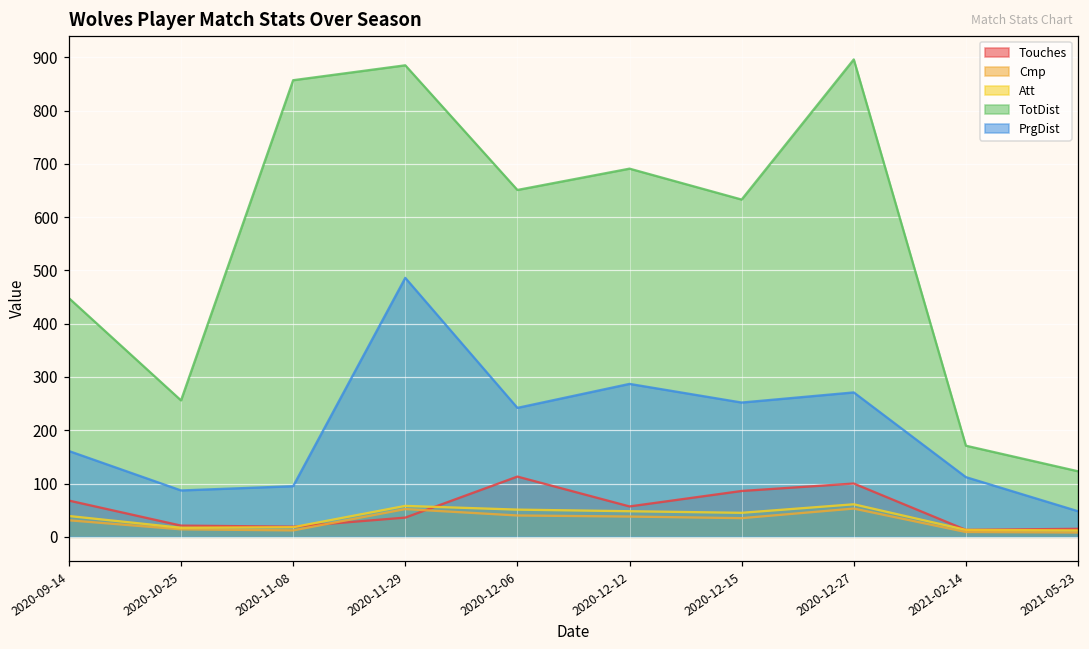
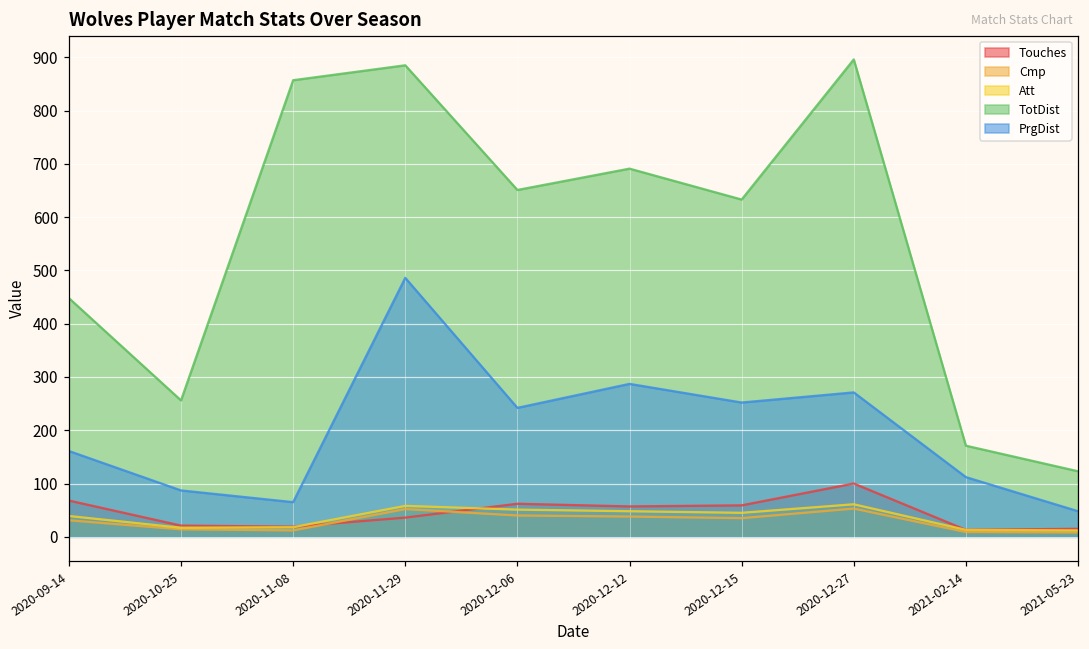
  {
    "Touches": {
      "2020-09-14": 70,
      "2020-11-29": 40,
-     "2020-12-06": 110,
+     "2020-12-06": 60,
      "2020-12-12": 60,
-     "2020-12-15": 90,
+     "2020-12-15": 60,
      "2020-12-27": 100
    },
    "TotDist": {
      "2020-09-14": 450,
      "2020-10-25": 260,
      "2020-11-08": 860,
      "2020-11-29": 890,
      "2020-12-06": 650,
      "2020-12-12": 690,
      "2020-12-15": 630,
      "2020-12-27": 900,
      "2021-02-14": 170,
      "2021-05-23": 120
    },
    "PrgDist": {
      "2020-09-14": 160,
      "2020-10-25": 90,
-     "2020-11-08": 100,
+     "2020-11-08": 70,
      "2020-11-29": 490,
      "2020-12-06": 240,
      "2020-12-12": 290,
      "2020-12-15": 250,
      "2020-12-27": 270,
      "2021-02-14": 110,
      "2021-05-23": 50
    }
  }
